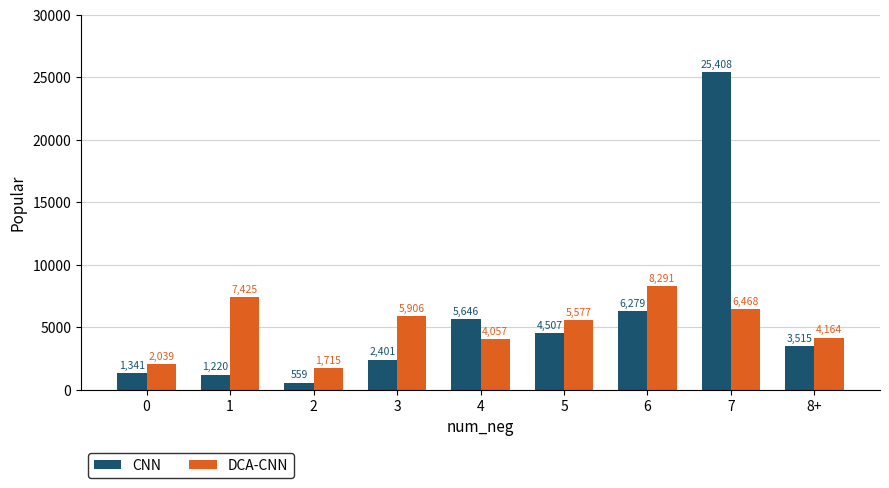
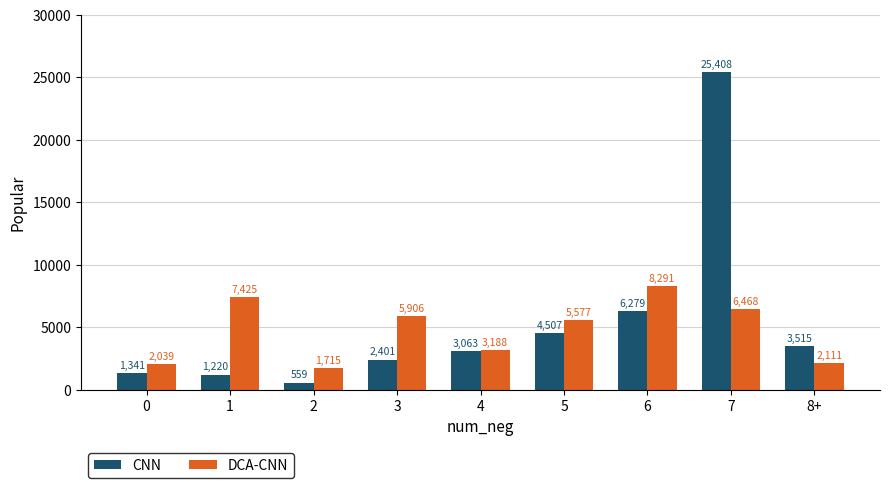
  {
    "CNN": {
      "0": "1,341",
      "1": "1,220",
      "2": "559",
      "3": "2,401",
-     "4": "5,646",
+     "4": "3,063",
      "5": "4,507",
      "6": "6,279",
      "7": "25,408",
      "8+": "3,515"
    },
    "DCA-CNN": {
      "0": "2,039",
      "1": "7,425",
      "2": "1,715",
      "3": "5,906",
-     "4": "4,057",
+     "4": "3,188",
      "5": "5,577",
      "6": "8,291",
      "7": "6,468",
-     "8+": "4,164"
+     "8+": "2,111"
    }
  }
